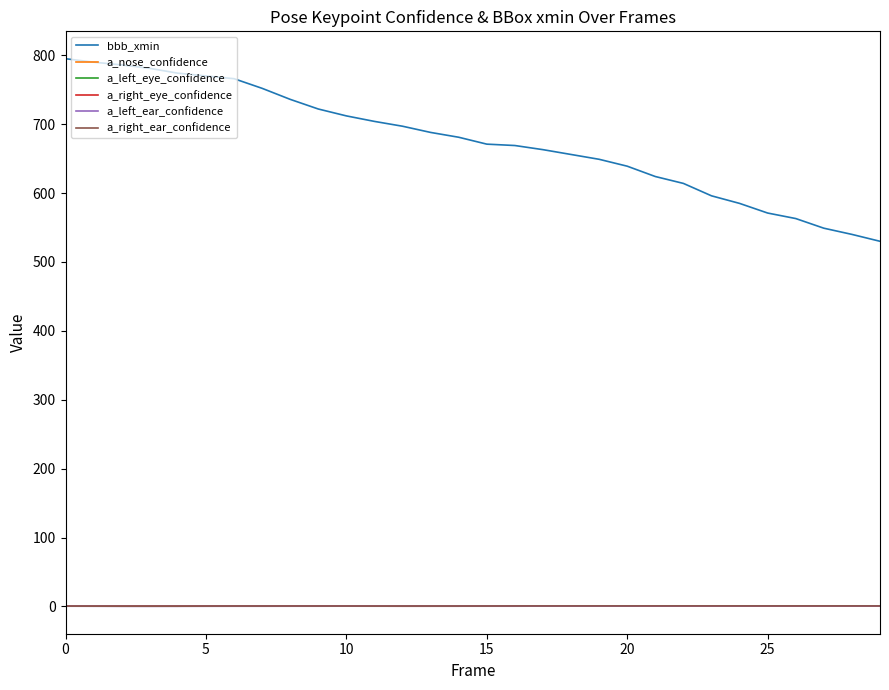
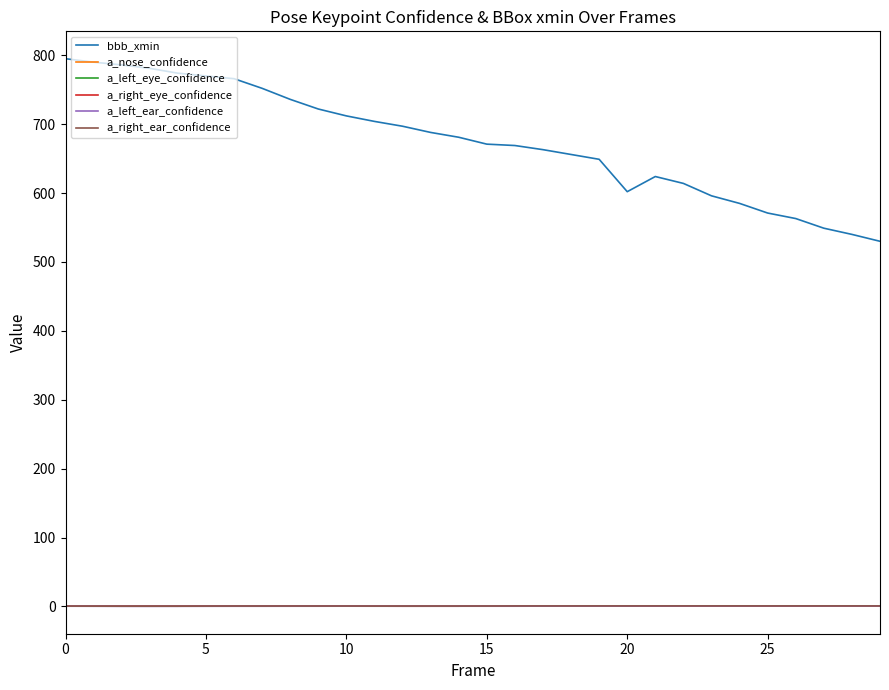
  {
    "bbb_xmin": {
      "0": 800,
      "10": 710,
      "15": 670,
-     "20": 640,
+     "20": 600,
      "25": 570
    },
    "a_right_ear_confidence": {
      "0": 0,
      "5": 0,
      "10": 0,
      "15": 0,
      "20": 0,
      "25": 0
    }
  }
